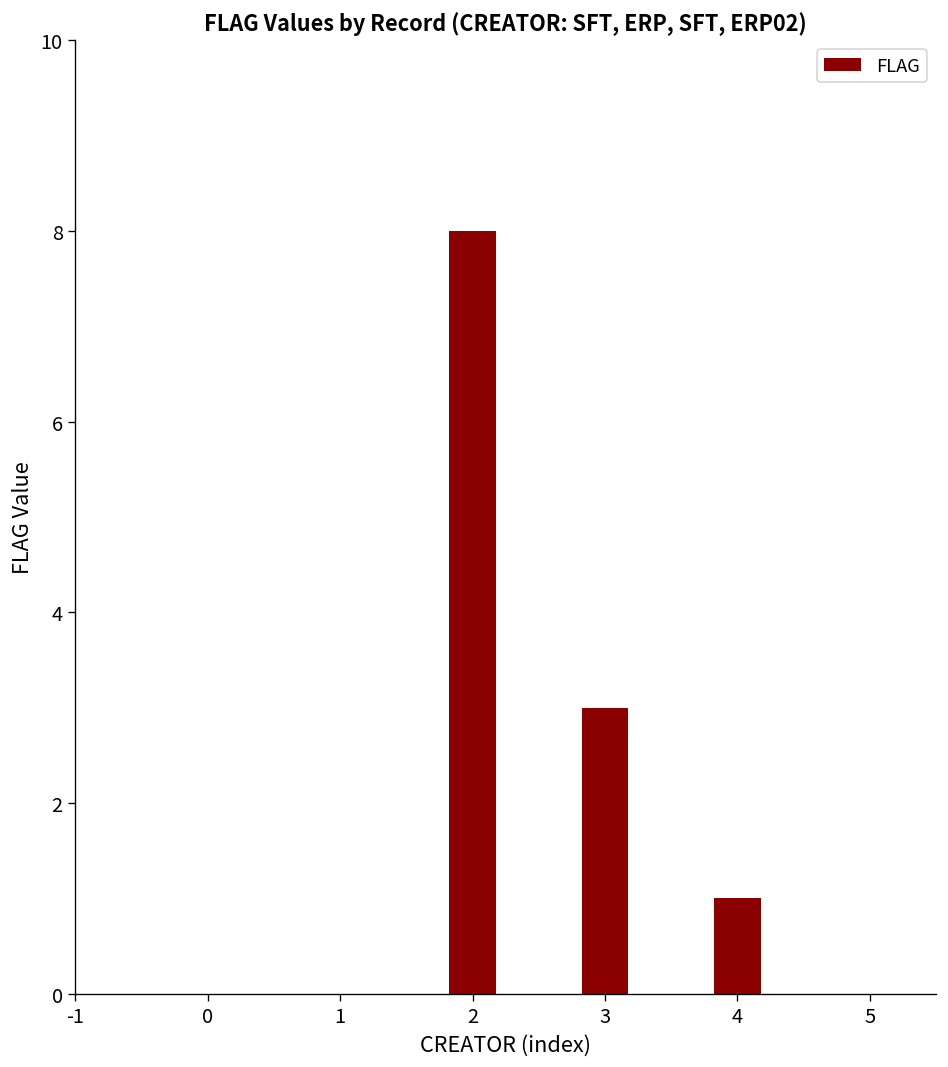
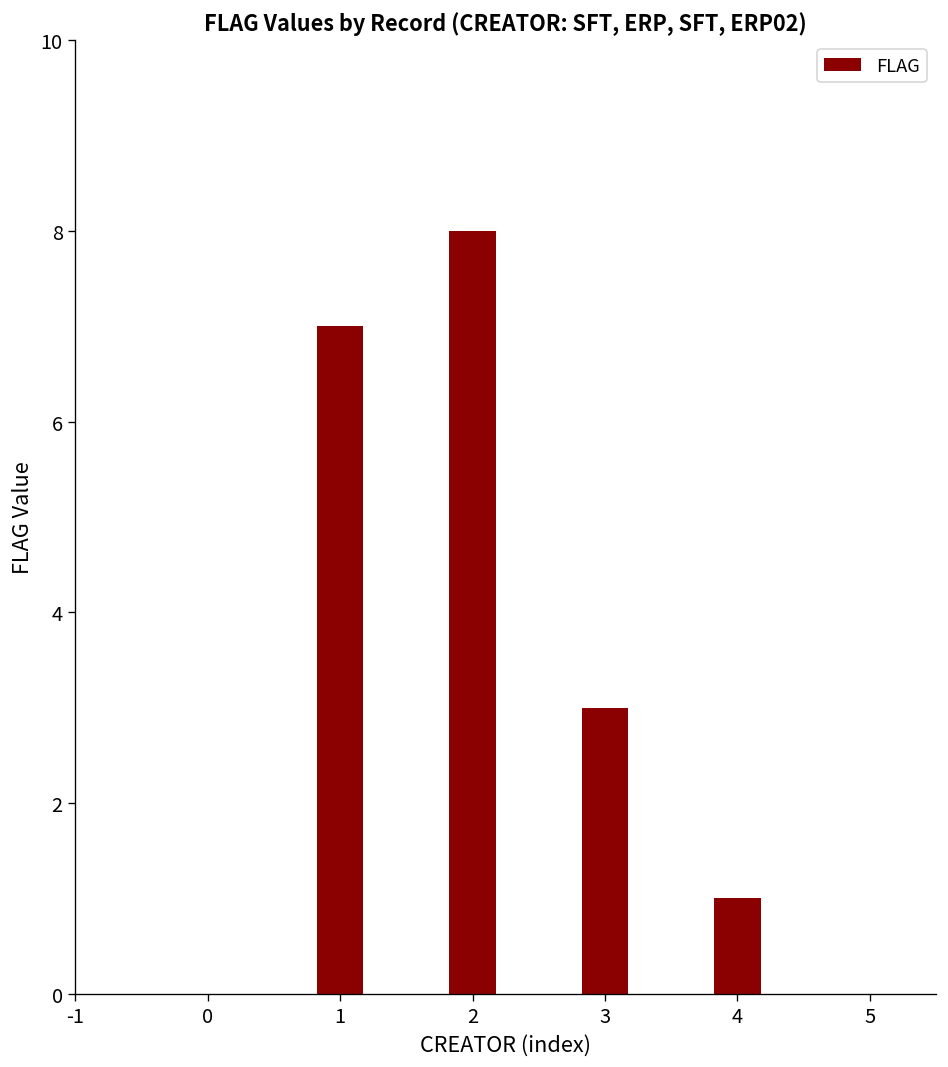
  {
-   "1": 0,
+   "1": 7,
    "2": 8,
    "3": 3,
    "4": 1
  }
